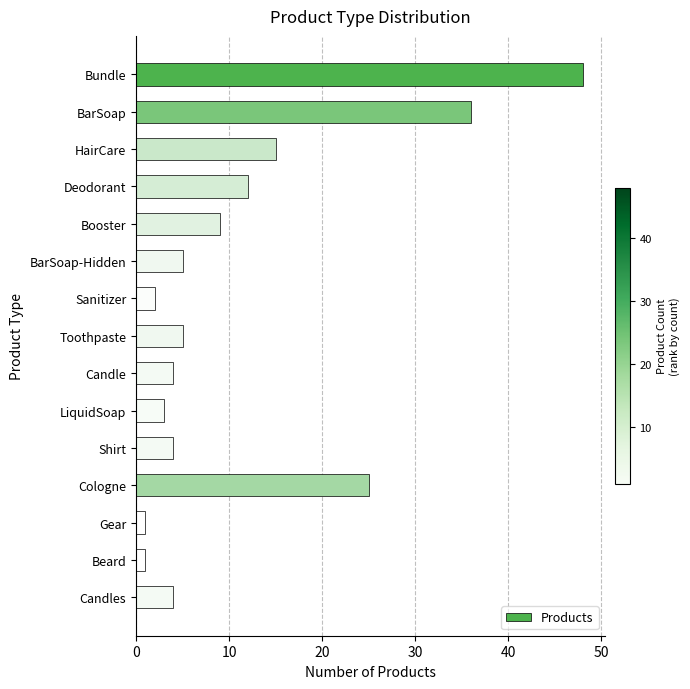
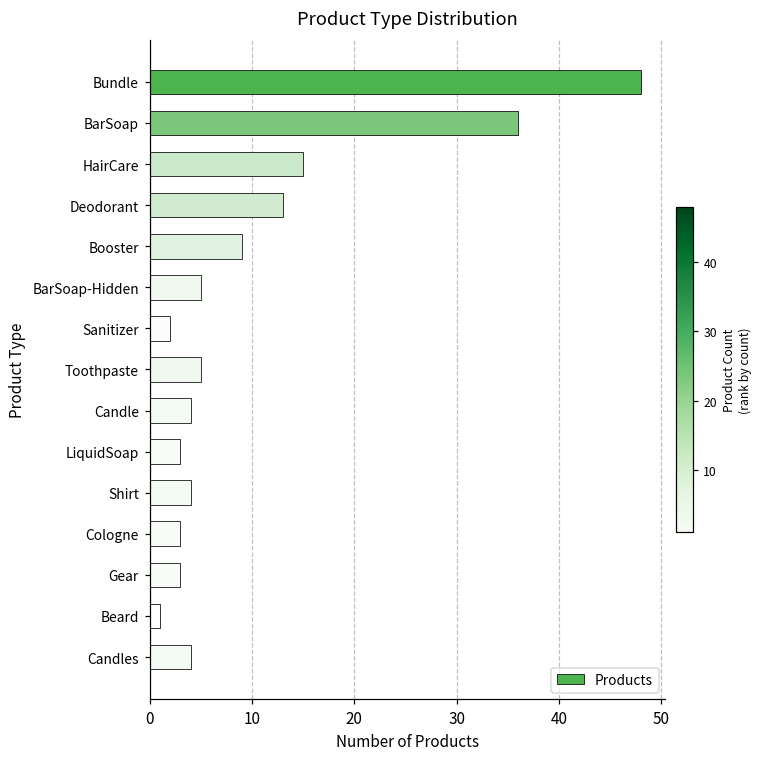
  {
    "Bundle": 48,
    "BarSoap": 36,
    "HairCare": 15,
-   "Deodorant": 12,
+   "Deodorant": 13,
    "Booster": 9,
    "BarSoap-Hidden": 5,
    "Sanitizer": 2,
    "Toothpaste": 5,
    "Candle": 4,
    "LiquidSoap": 3,
    "Shirt": 4,
-   "Cologne": 25,
-   "Gear": 1,
+   "Cologne": 3,
+   "Gear": 3,
    "Beard": 1,
    "Candles": 4
  }
